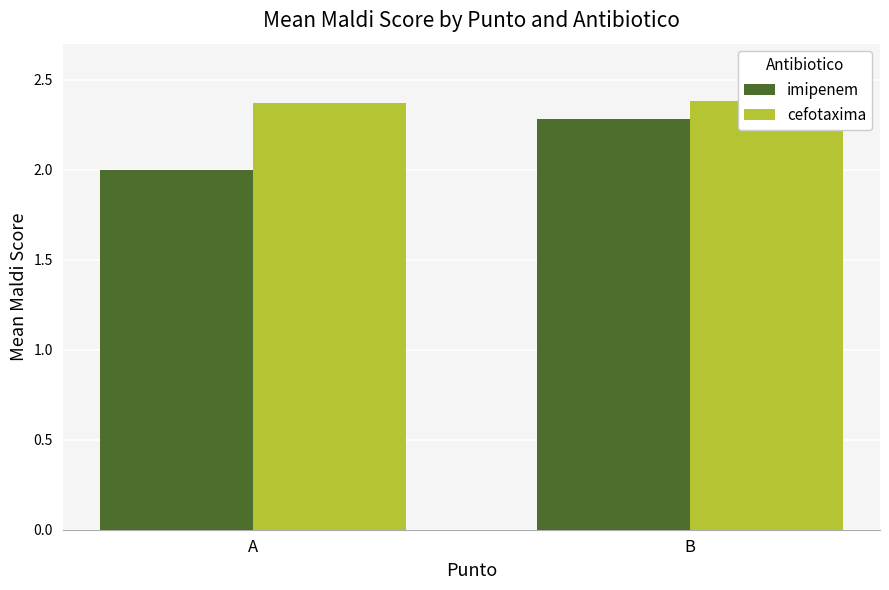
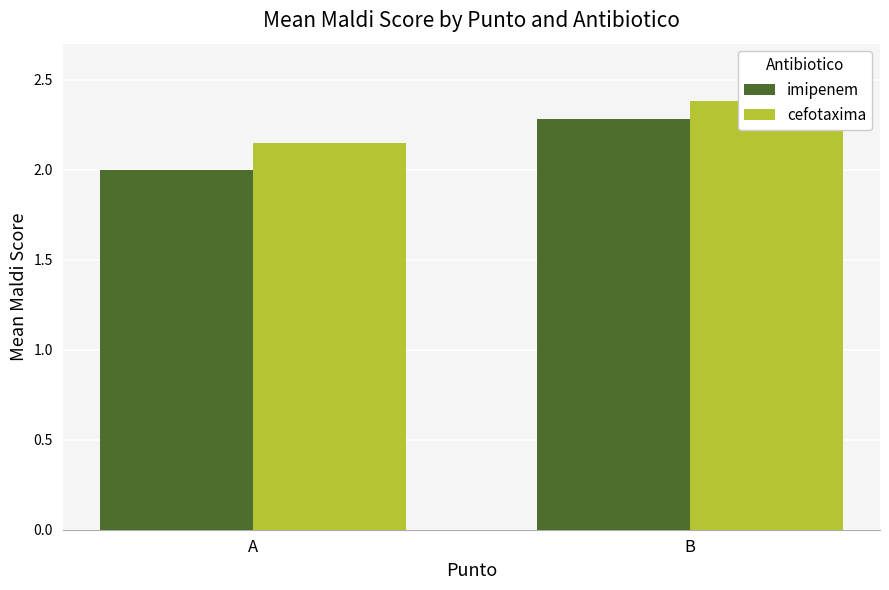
  {
    "imipenem": {
      "A": 2.00,
      "B": 2.28
    },
    "cefotaxima": {
-     "A": 2.37
+     "A": 2.15
    }
  }
